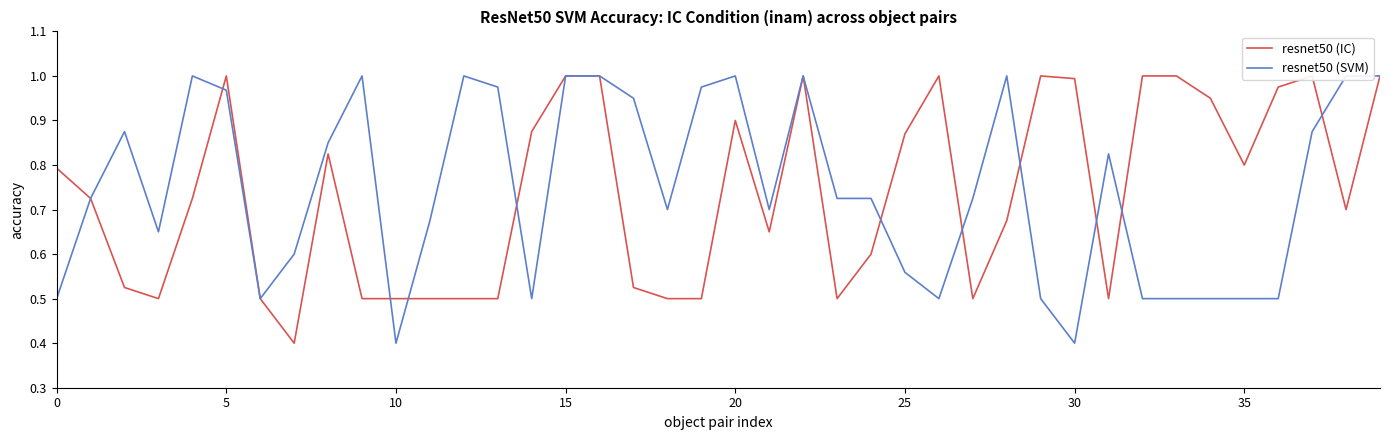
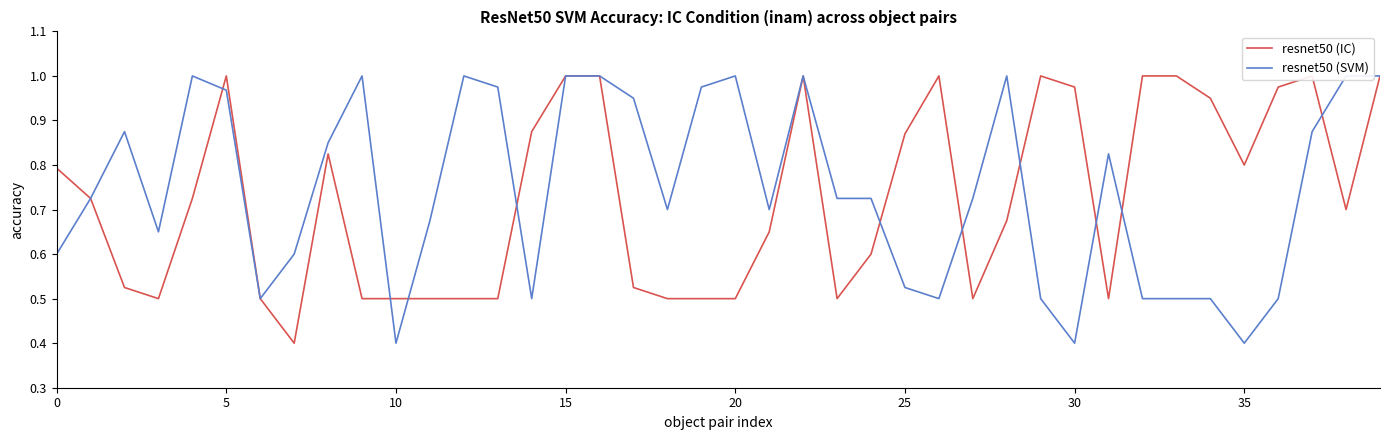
  {
    "resnet50 (IC)": {
      "0": 0.79,
      "5": 1.00,
      "10": 0.50,
-     "20": 0.9,
+     "20": 0.5,
      "25": 0.87,
-     "30": 0.99,
+     "30": 0.98,
      "35": 0.80
    },
    "resnet50 (SVM)": {
-     "0": 0.5,
+     "0": 0.6,
      "5": 0.97,
      "10": 0.40,
      "20": 1.00,
-     "25": 0.56,
+     "25": 0.53,
      "30": 0.40,
-     "35": 0.5
+     "35": 0.4
    }
  }
